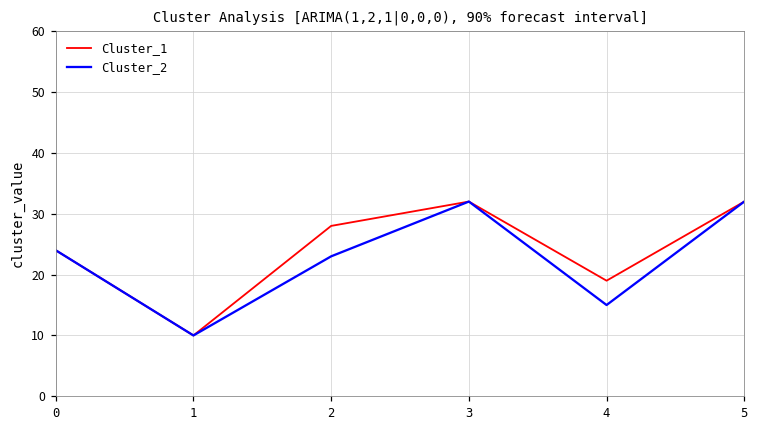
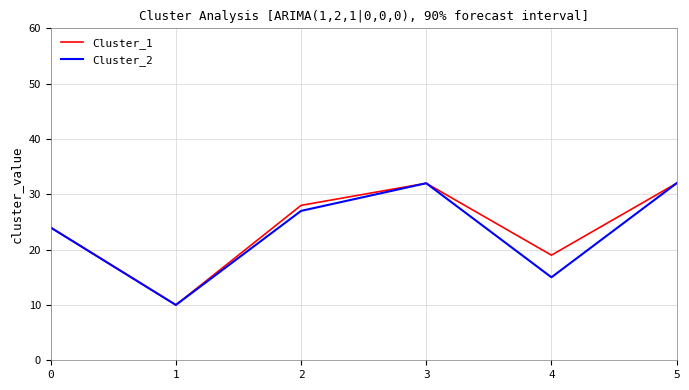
  {
    "Cluster_1": {
      "2": 28,
      "4": 19
    },
    "Cluster_2": {
-     "2": 23,
+     "2": 27,
      "4": 15
    }
  }
